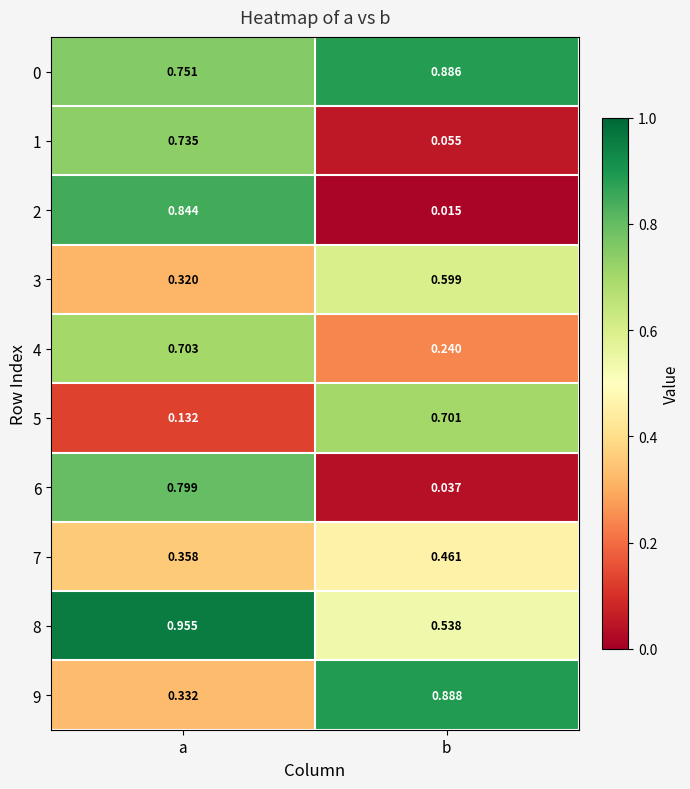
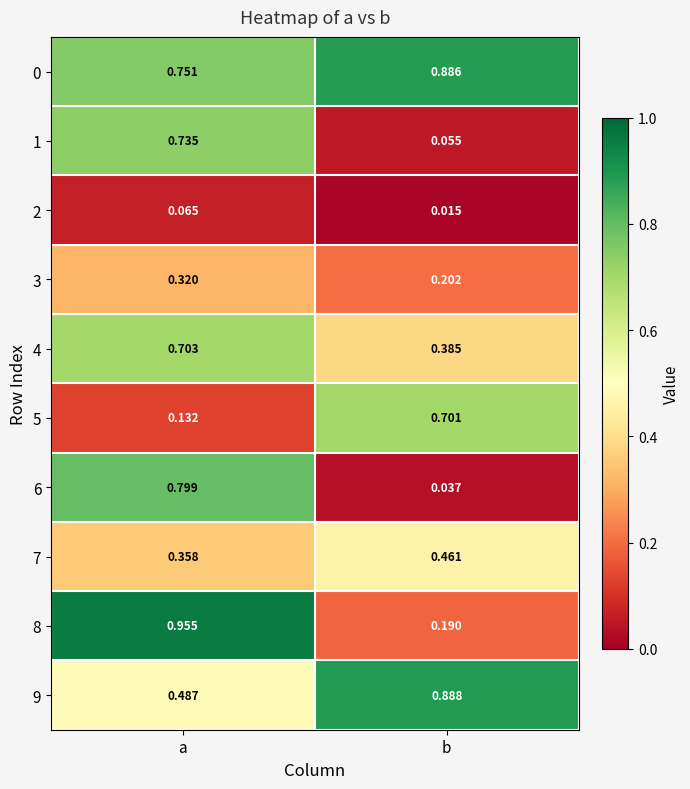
  {
    "0": {
      "a": 0.751,
      "b": 0.886
    },
    "1": {
      "a": 0.735,
      "b": 0.055
    },
    "2": {
-     "a": 0.844,
+     "a": 0.065,
      "b": 0.015
    },
    "3": {
      "a": 0.320,
-     "b": 0.599
+     "b": 0.202
    },
    "4": {
      "a": 0.703,
-     "b": 0.240
+     "b": 0.385
    },
    "5": {
      "a": 0.132,
      "b": 0.701
    },
    "6": {
      "a": 0.799,
      "b": 0.037
    },
    "7": {
      "a": 0.358,
      "b": 0.461
    },
    "8": {
      "a": 0.955,
-     "b": 0.538
+     "b": 0.190
    },
    "9": {
-     "a": 0.332,
+     "a": 0.487,
      "b": 0.888
    }
  }
